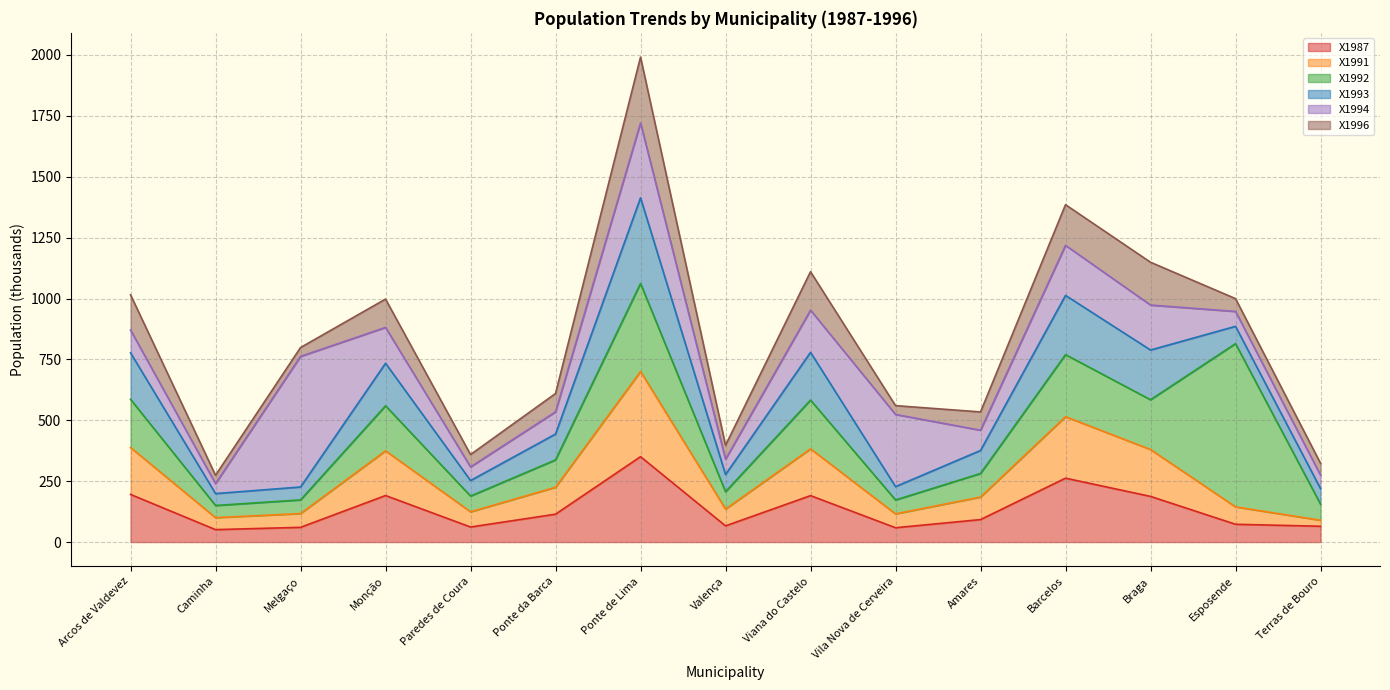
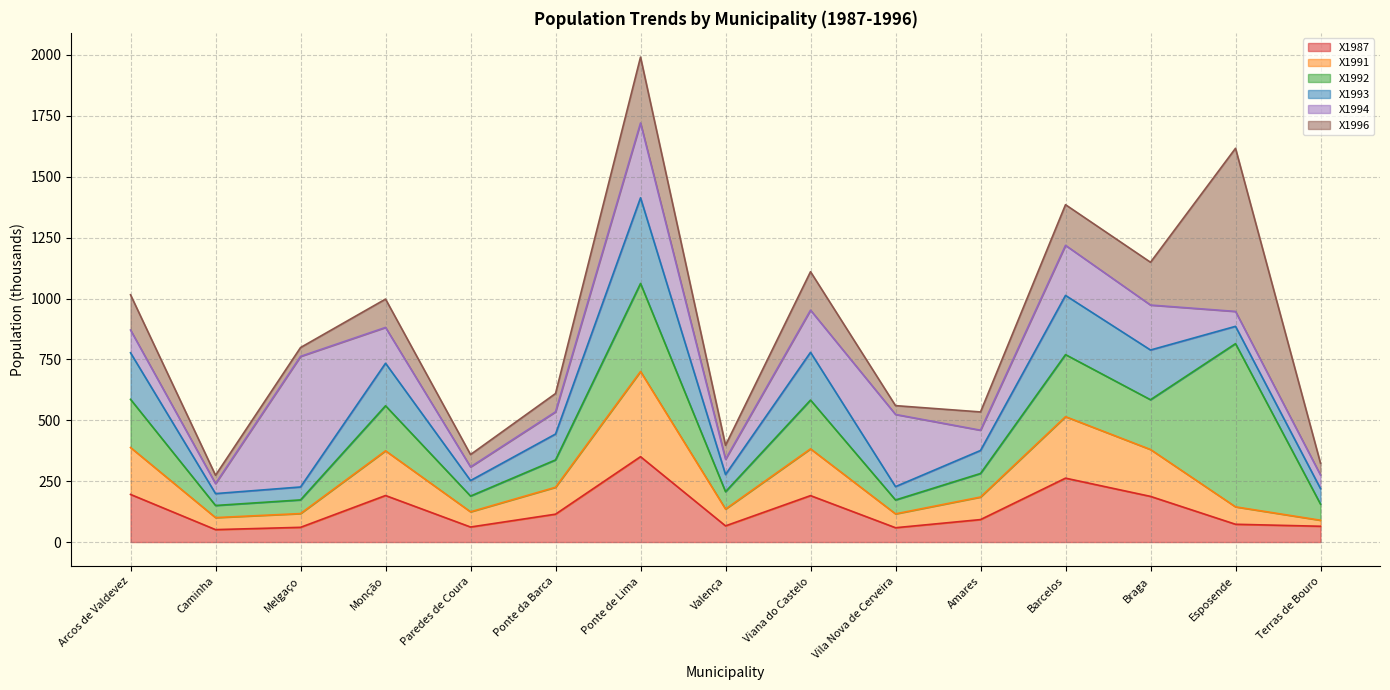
  {
    "X1987": {
      "Arcos de Valdevez": 200,
      "Caminha": 50,
      "Melgaço": 60,
      "Monção": 190,
      "Paredes de Coura": 60,
      "Ponte da Barca": 110,
      "Ponte de Lima": 350,
      "Valença": 70,
      "Viana do Castelo": 190,
      "Vila Nova de Cerveira": 60,
      "Amares": 90,
      "Barcelos": 260,
      "Braga": 190,
      "Esposende": 70,
      "Terras de Bouro": 60
    },
    "X1991": {
      "Arcos de Valdevez": 190,
      "Caminha": 50,
      "Melgaço": 60,
      "Monção": 180,
      "Paredes de Coura": 60,
      "Ponte da Barca": 110,
      "Ponte de Lima": 350,
      "Valença": 70,
      "Viana do Castelo": 190,
      "Vila Nova de Cerveira": 60,
      "Amares": 90,
      "Barcelos": 250,
      "Braga": 190,
      "Esposende": 70,
      "Terras de Bouro": 20
    },
    "X1992": {
      "Arcos de Valdevez": 200,
      "Caminha": 50,
      "Melgaço": 60,
      "Monção": 180,
      "Paredes de Coura": 60,
      "Ponte da Barca": 110,
      "Ponte de Lima": 360,
      "Valença": 70,
      "Viana do Castelo": 200,
      "Vila Nova de Cerveira": 60,
      "Amares": 100,
      "Barcelos": 250,
      "Braga": 200,
      "Esposende": 670,
      "Terras de Bouro": 70
    },
    "X1993": {
      "Arcos de Valdevez": 190,
      "Caminha": 50,
      "Melgaço": 50,
      "Monção": 170,
      "Paredes de Coura": 60,
      "Ponte da Barca": 110,
      "Ponte de Lima": 350,
      "Valença": 70,
      "Viana do Castelo": 200,
      "Vila Nova de Cerveira": 50,
      "Amares": 90,
      "Barcelos": 240,
      "Braga": 200,
      "Esposende": 70,
      "Terras de Bouro": 60
    },
    "X1994": {
      "Arcos de Valdevez": 90,
      "Caminha": 40,
      "Melgaço": 540,
      "Monção": 150,
      "Paredes de Coura": 60,
      "Ponte da Barca": 90,
      "Ponte de Lima": 310,
      "Valença": 60,
      "Viana do Castelo": 170,
      "Vila Nova de Cerveira": 300,
      "Amares": 80,
      "Barcelos": 210,
      "Braga": 180,
      "Esposende": 60,
      "Terras de Bouro": 60
    },
    "X1996": {
      "Arcos de Valdevez": 140,
      "Caminha": 30,
      "Melgaço": 40,
      "Monção": 120,
      "Paredes de Coura": 50,
      "Ponte da Barca": 80,
      "Ponte de Lima": 270,
      "Valença": 60,
      "Viana do Castelo": 160,
      "Vila Nova de Cerveira": 40,
      "Amares": 80,
      "Barcelos": 170,
      "Braga": 180,
-     "Esposende": 50,
+     "Esposende": 670,
      "Terras de Bouro": 50
    }
  }
